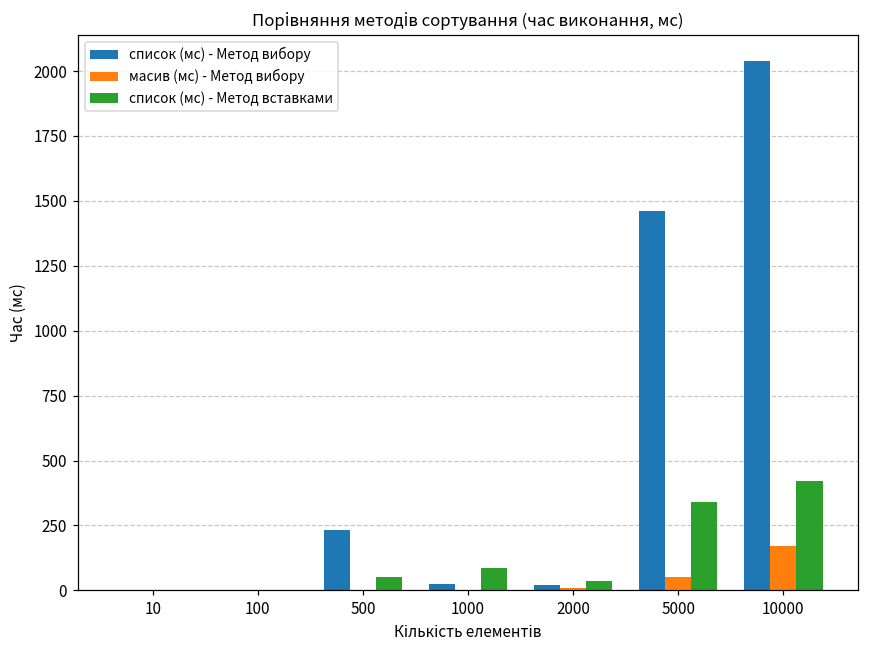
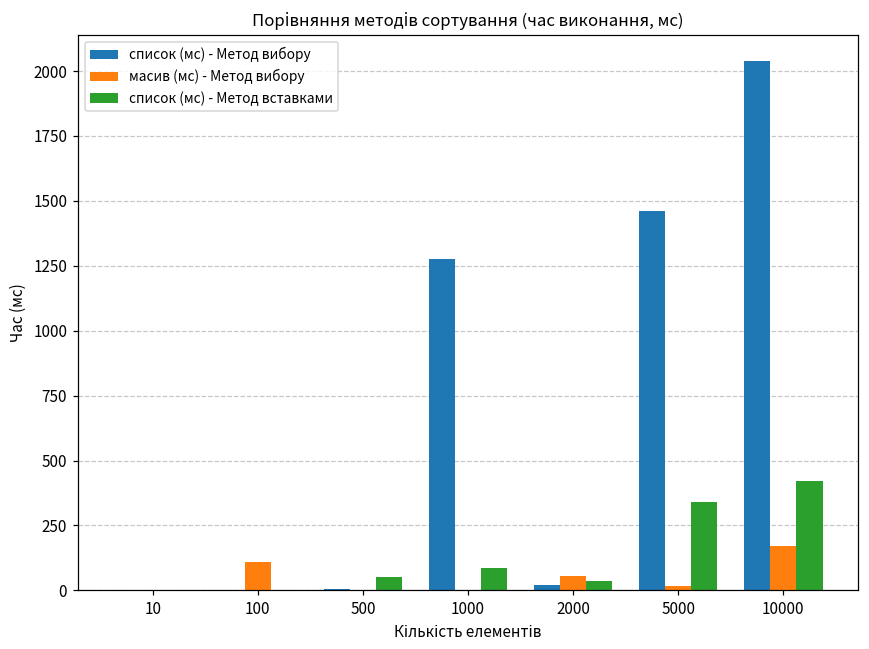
  {
    "список (мс) - Метод вибору": {
-     "500": 230,
-     "1000": 30,
+     "500": 10,
+     "1000": 1280,
      "2000": 20,
      "5000": 1460,
      "10000": 2040
    },
    "масив (мс) - Метод вибору": {
-     "100": 0,
-     "2000": 10,
-     "5000": 50,
+     "100": 110,
+     "2000": 60,
+     "5000": 20,
      "10000": 170
    },
    "список (мс) - Метод вставками": {
      "500": 50,
      "1000": 90,
      "2000": 40,
      "5000": 340,
      "10000": 420
    }
  }
